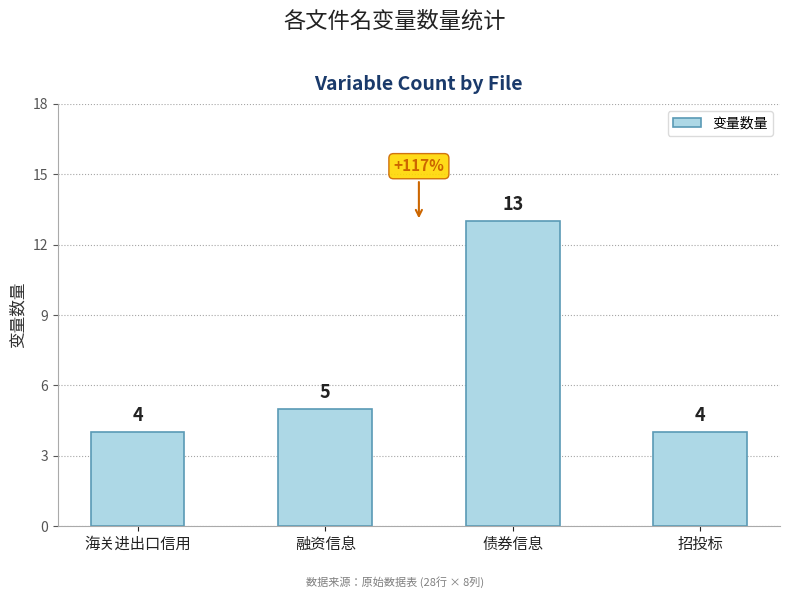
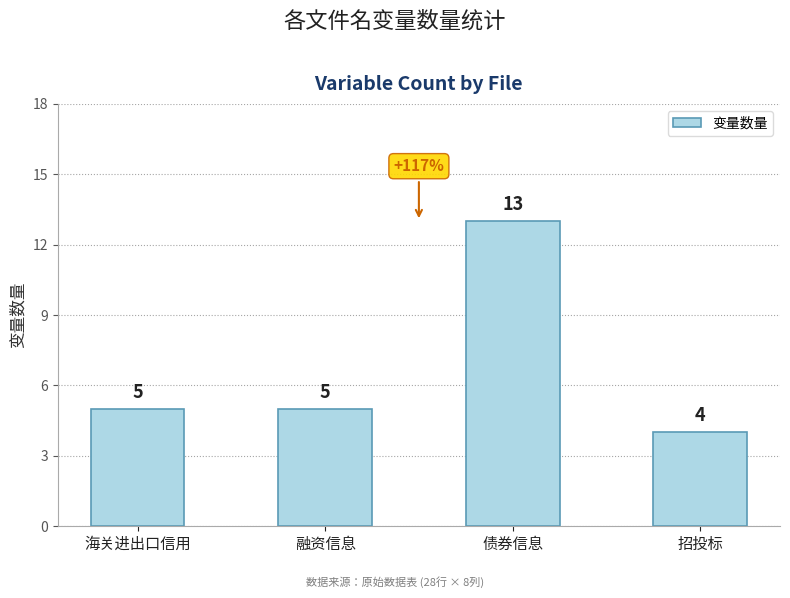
  {
-   "海关进出口信用": 4,
+   "海关进出口信用": 5,
    "融资信息": 5,
    "债券信息": 13,
    "招投标": 4
  }
